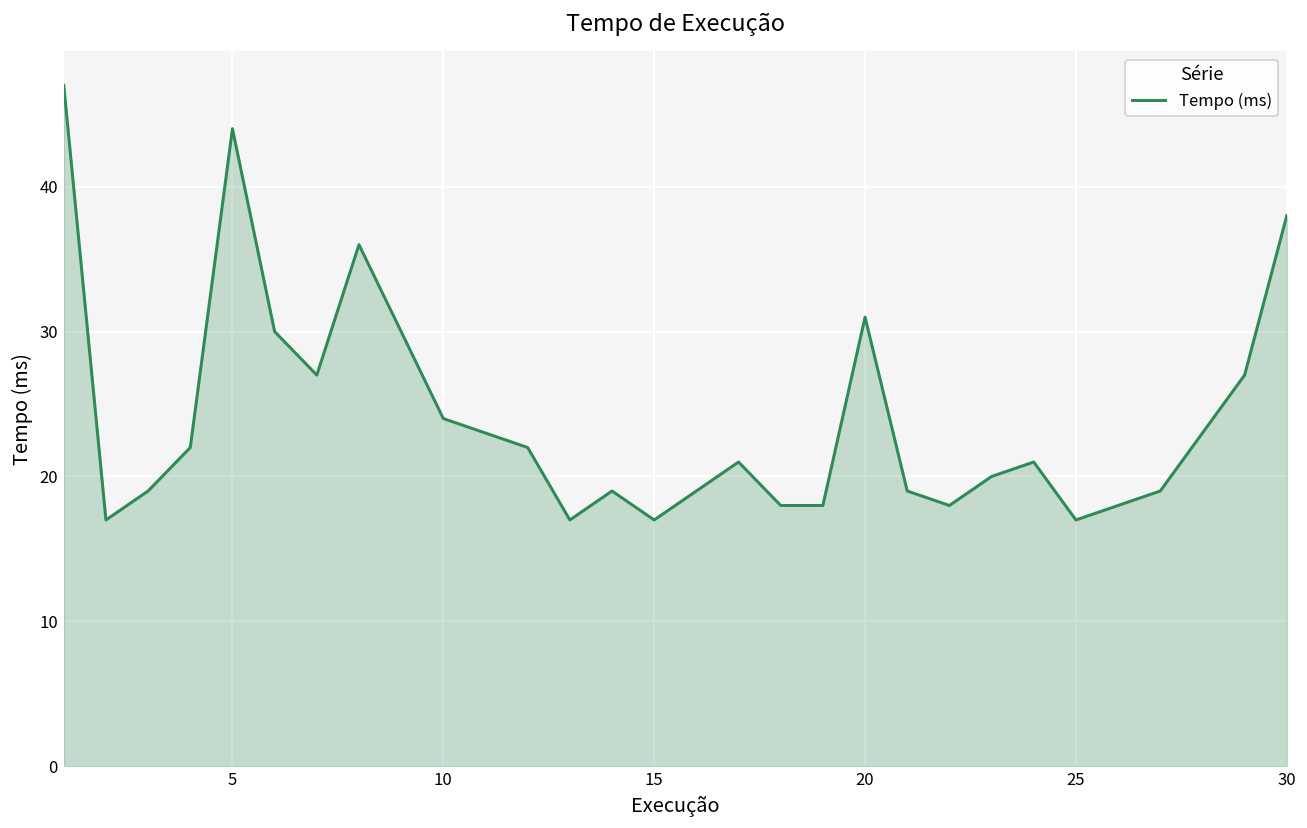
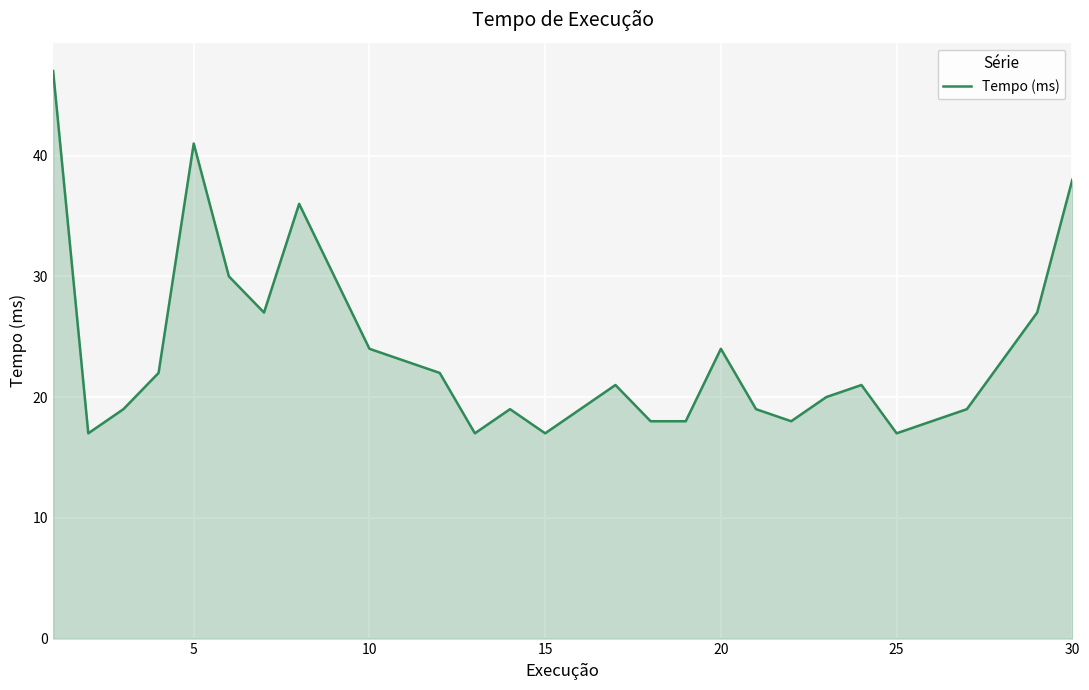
  {
-   "5": 44,
+   "5": 41,
    "10": 24,
    "15": 17,
-   "20": 31,
+   "20": 24,
    "25": 17,
    "30": 38
  }
